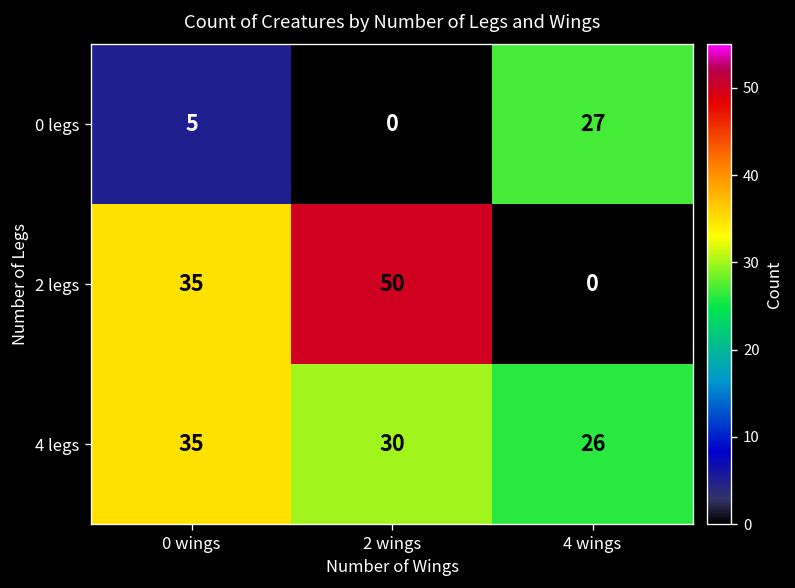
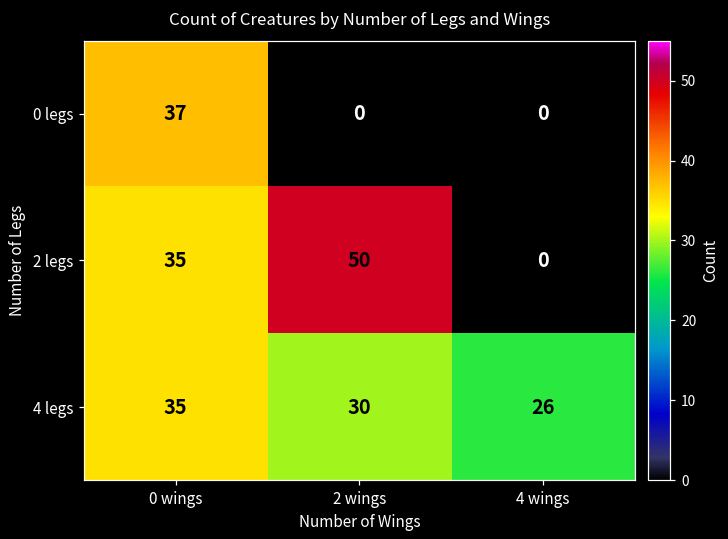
  {
    "0 legs": {
-     "0 wings": 5,
+     "0 wings": 37,
      "2 wings": 0,
-     "4 wings": 27
+     "4 wings": 0
    },
    "2 legs": {
      "0 wings": 35,
      "2 wings": 50,
      "4 wings": 0
    },
    "4 legs": {
      "0 wings": 35,
      "2 wings": 30,
      "4 wings": 26
    }
  }
